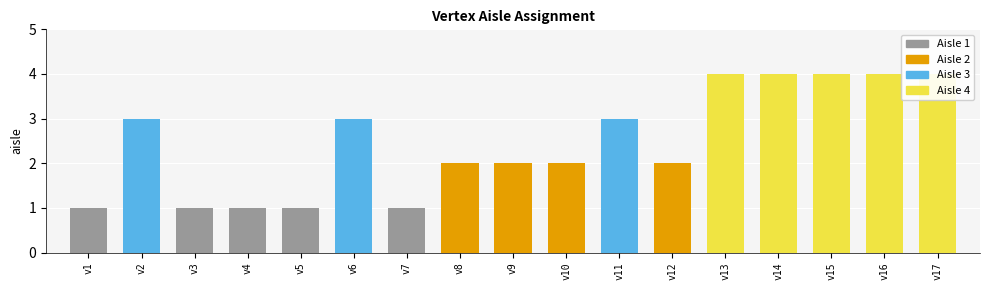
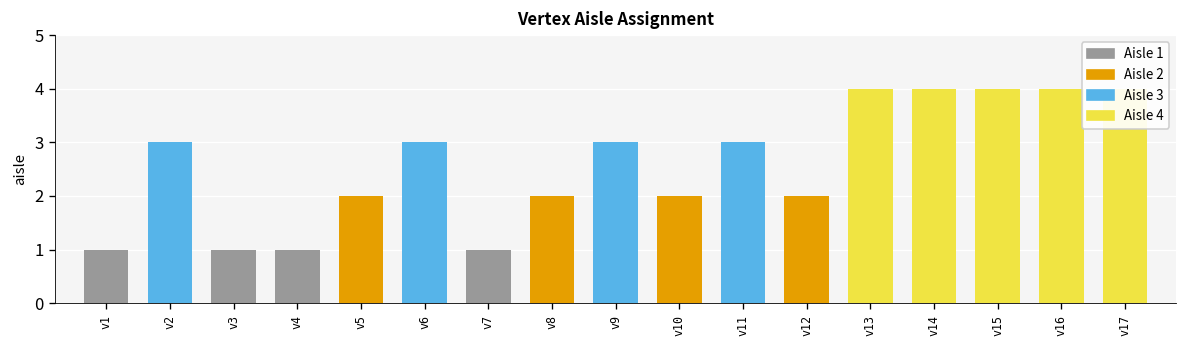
  {
    "v1": 1,
    "v2": 3,
    "v3": 1,
    "v4": 1,
-   "v5": 1,
+   "v5": 2,
    "v6": 3,
    "v7": 1,
    "v8": 2,
-   "v9": 2,
+   "v9": 3,
    "v10": 2,
    "v11": 3,
    "v12": 2,
    "v13": 4,
    "v14": 4,
    "v15": 4,
    "v16": 4
  }
